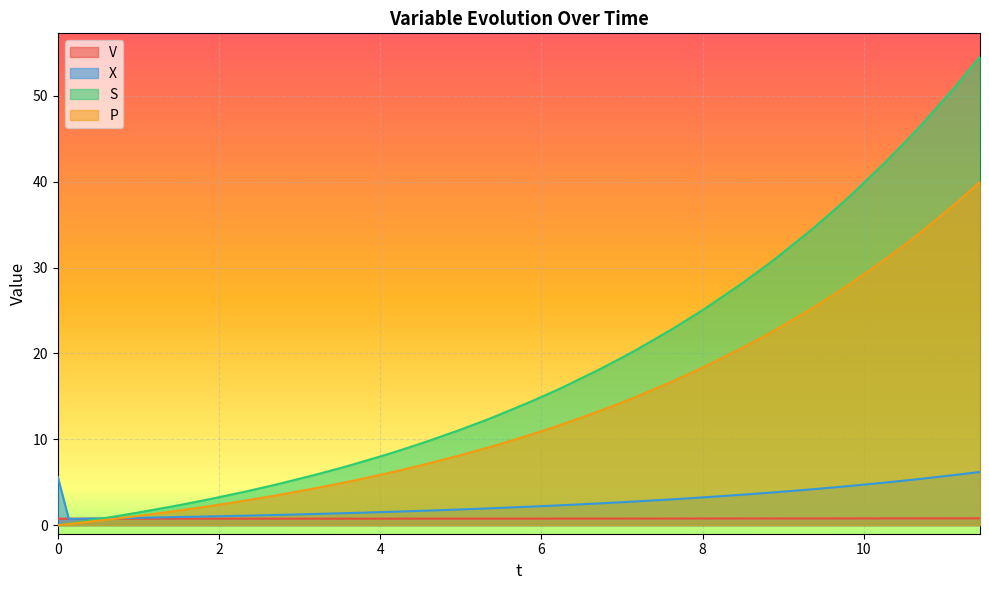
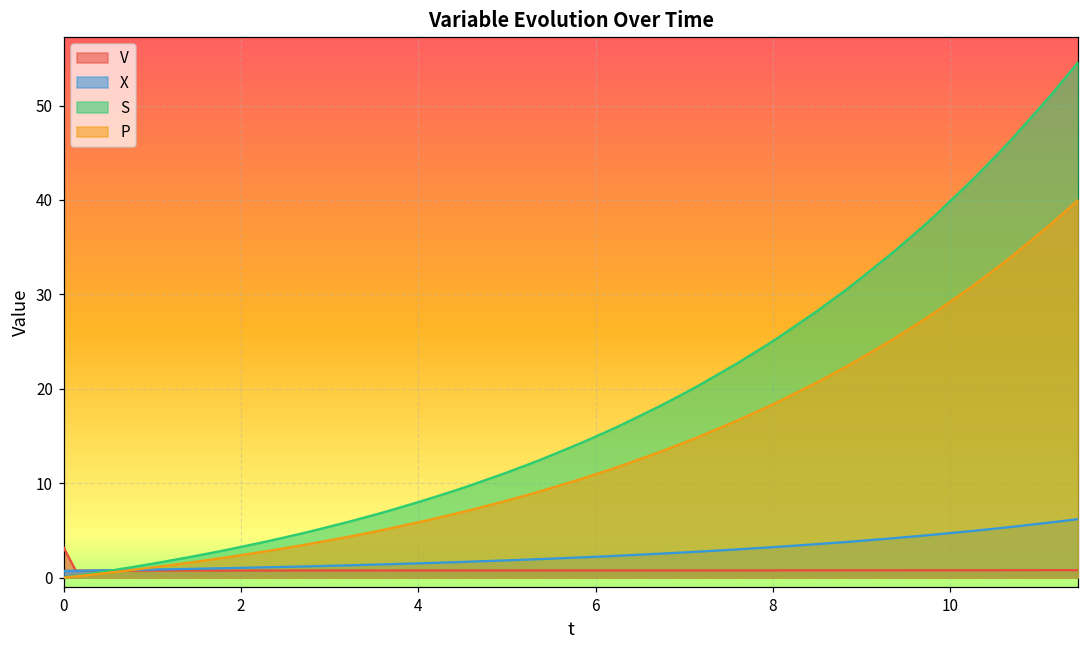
  {
    "V": {
-     "0": 1
+     "0": 3
    },
    "X": {
-     "0": 6
+     "0": 1
    }
  }
